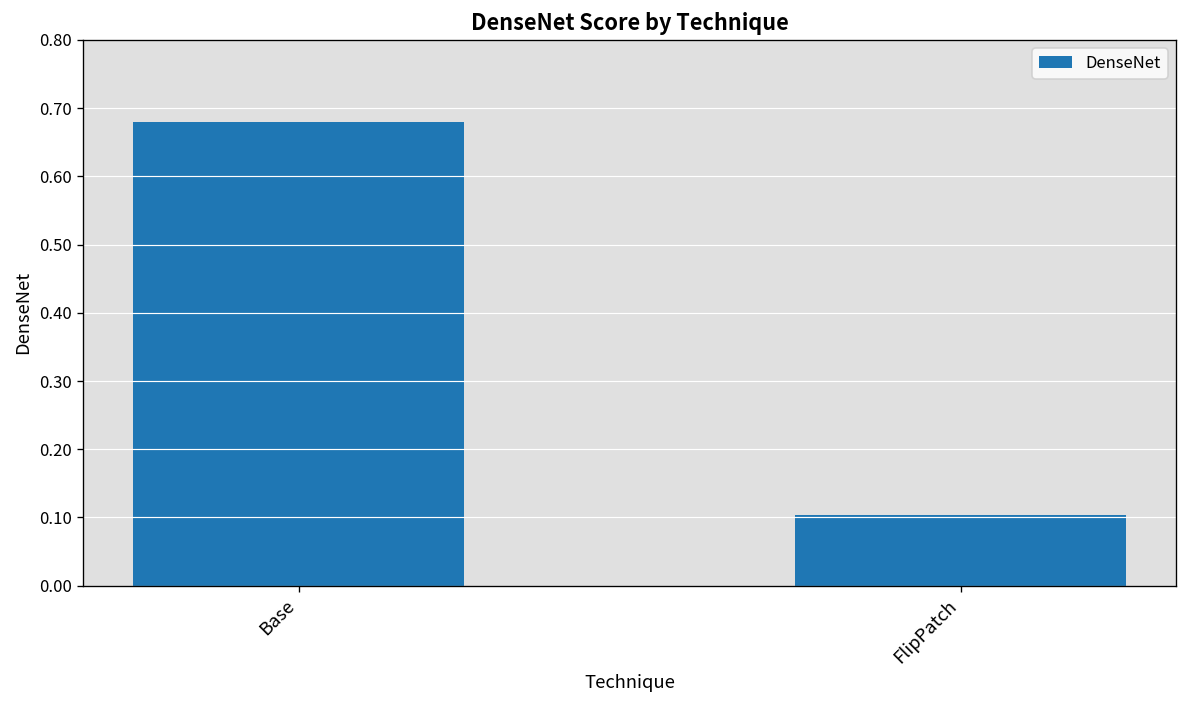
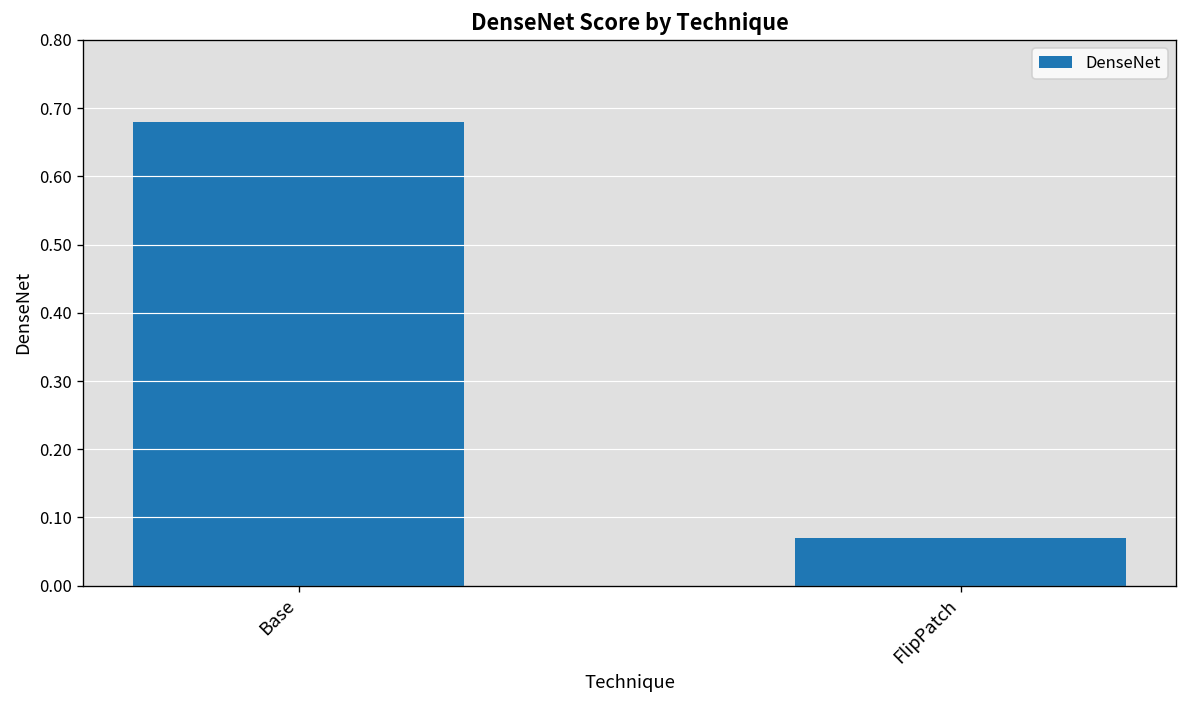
  {
    "Base": 0.68,
-   "FlipPatch": 0.10
+   "FlipPatch": 0.07
  }
